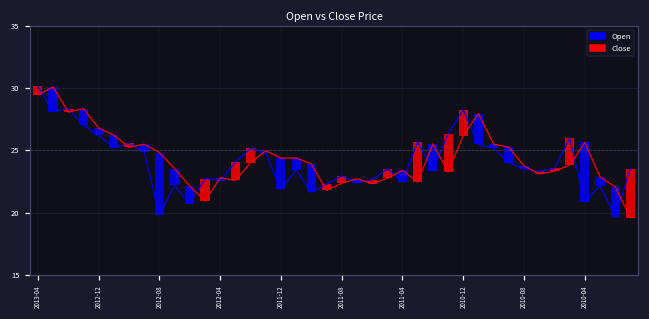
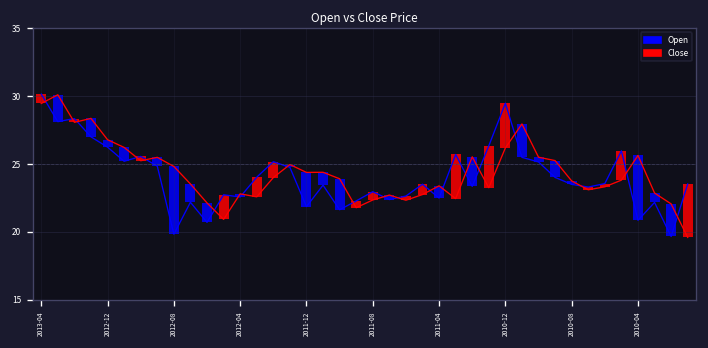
  {
    "Open": {
      "2013-04": 30.2,
      "2012-12": 26.2,
      "2012-08": 19.8,
      "2012-04": 22.6,
      "2011-12": 21.9,
      "2011-08": 23.0,
      "2011-04": 22.5,
-     "2010-12": 28.3,
+     "2010-12": 29.5,
      "2010-08": 23.5,
      "2010-04": 20.9
    }
  }
